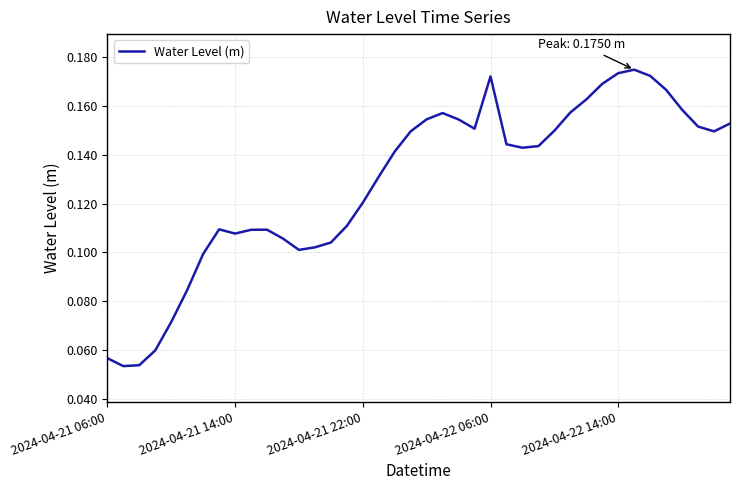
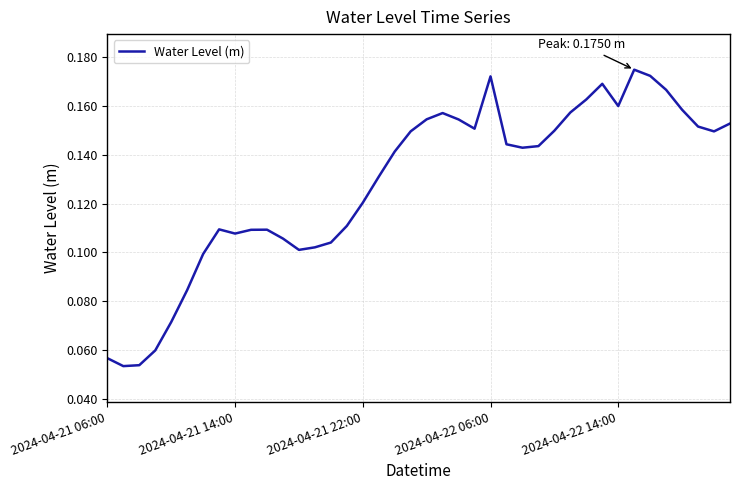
  {
    "2024-04-21 06:00": 0.057,
    "2024-04-21 14:00": 0.108,
    "2024-04-21 22:00": 0.120,
    "2024-04-22 06:00": 0.172,
-   "2024-04-22 14:00": 0.174
+   "2024-04-22 14:00": 0.160
  }
